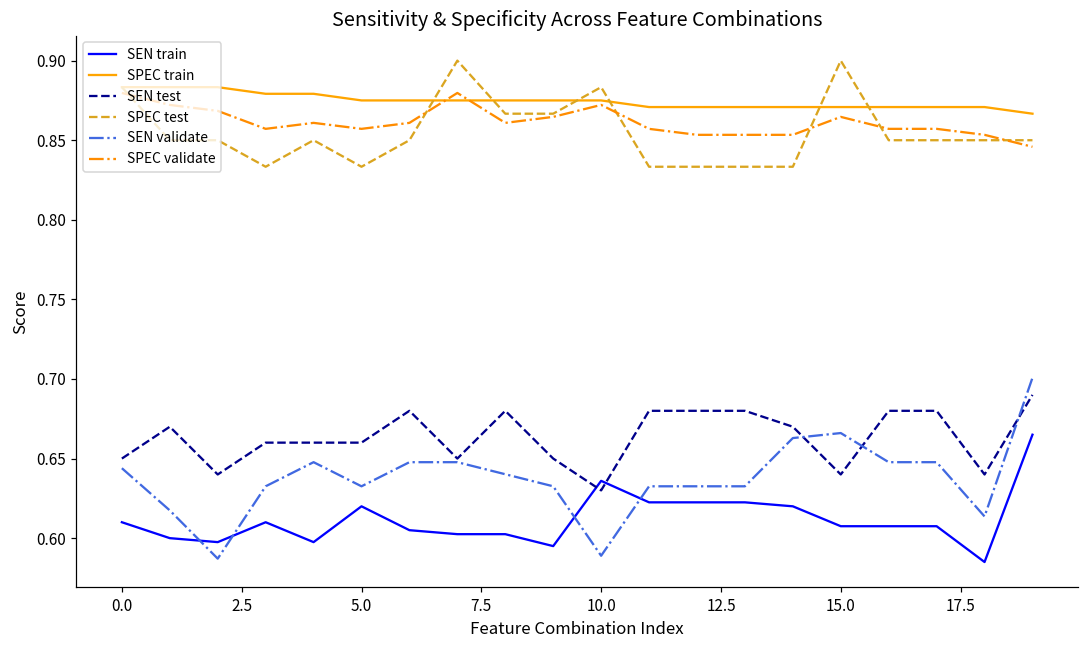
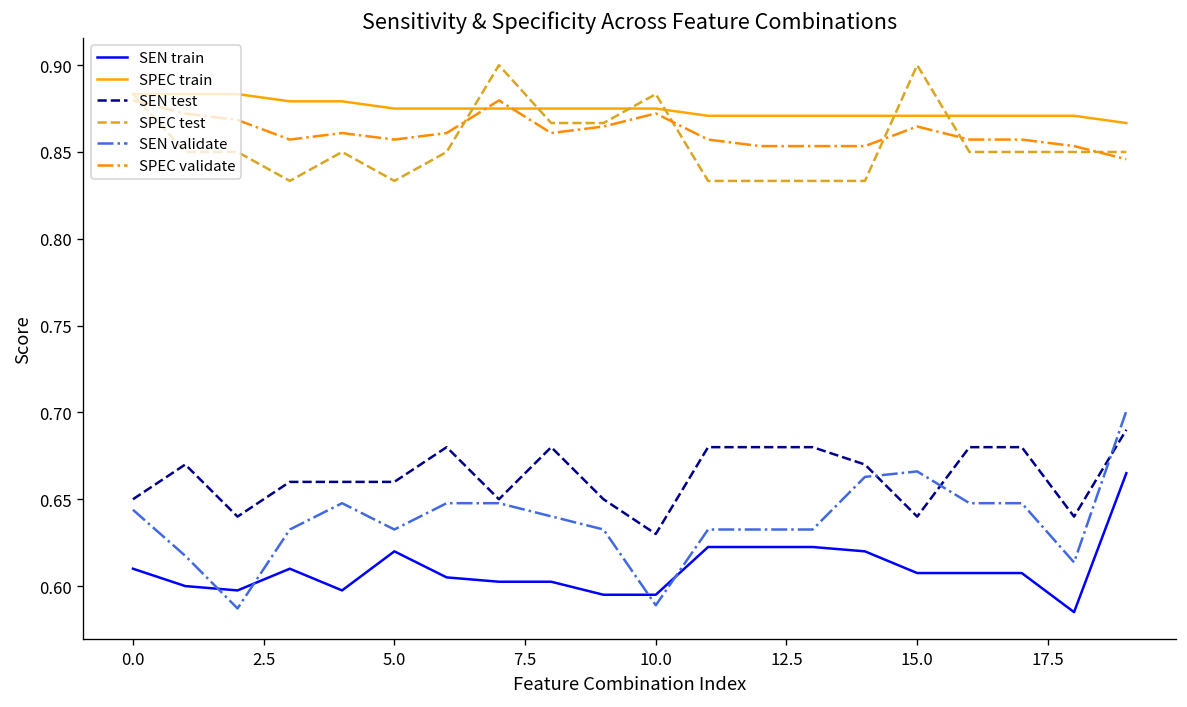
  {
    "SEN train": {
      "0.0": 0.610,
      "5.0": 0.620,
-     "10.0": 0.636,
+     "10.0": 0.595,
      "15.0": 0.608
    },
    "SEN test": {
      "0.0": 0.650,
      "5.0": 0.660,
      "10.0": 0.630,
      "15.0": 0.640
    },
    "SEN validate": {
      "0.0": 0.644,
      "5.0": 0.633,
      "10.0": 0.589,
      "15.0": 0.666
    }
  }
